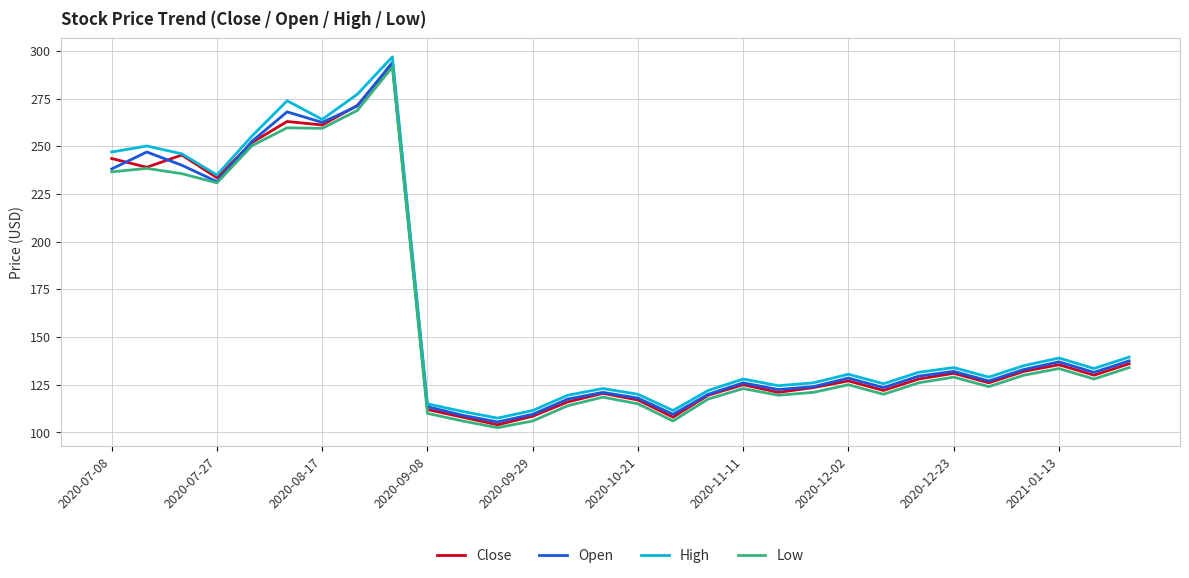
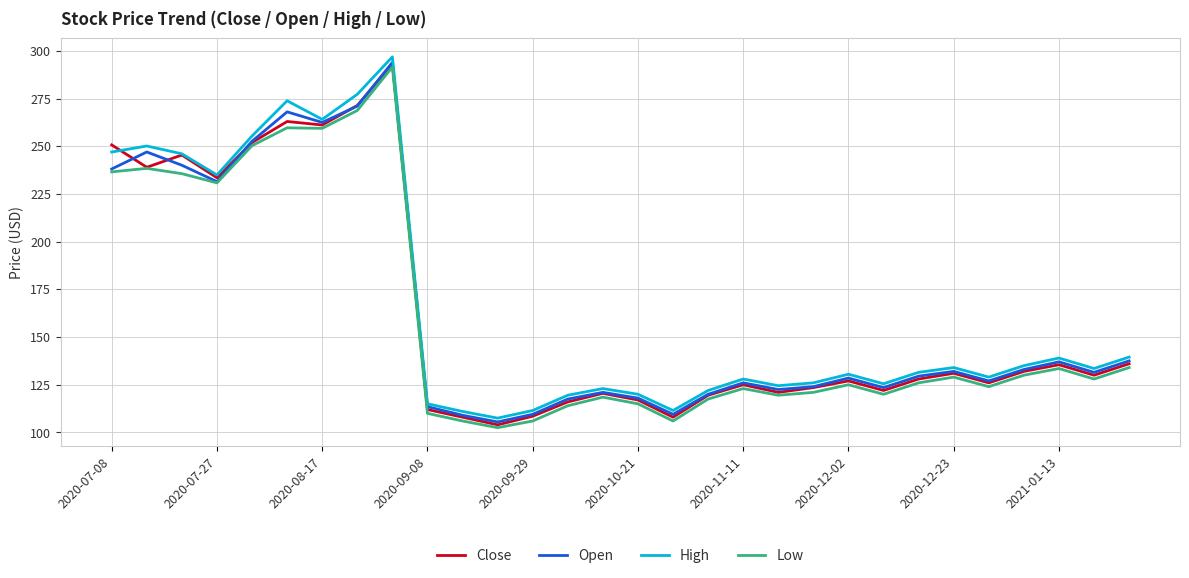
  {
    "Close": {
-     "2020-07-08": 244,
+     "2020-07-08": 251,
      "2020-07-27": 234,
      "2020-08-17": 261,
      "2020-09-08": 112,
      "2020-12-02": 127,
      "2021-01-13": 136
    },
    "Open": {
      "2020-07-08": 238,
      "2020-08-17": 263,
      "2020-09-08": 114,
      "2020-12-02": 129,
      "2021-01-13": 137
    },
    "High": {
      "2020-07-08": 247,
      "2020-07-27": 235,
      "2020-08-17": 264,
      "2020-09-08": 115,
      "2020-09-29": 112,
      "2020-10-21": 120,
      "2020-11-11": 128,
      "2020-12-02": 131,
      "2020-12-23": 134,
      "2021-01-13": 139
    },
    "Low": {
      "2020-07-08": 237,
      "2020-08-17": 259,
      "2020-09-08": 110,
      "2020-09-29": 106,
      "2020-10-21": 115,
      "2020-11-11": 123,
      "2020-12-02": 125,
      "2020-12-23": 129,
      "2021-01-13": 134
    }
  }
